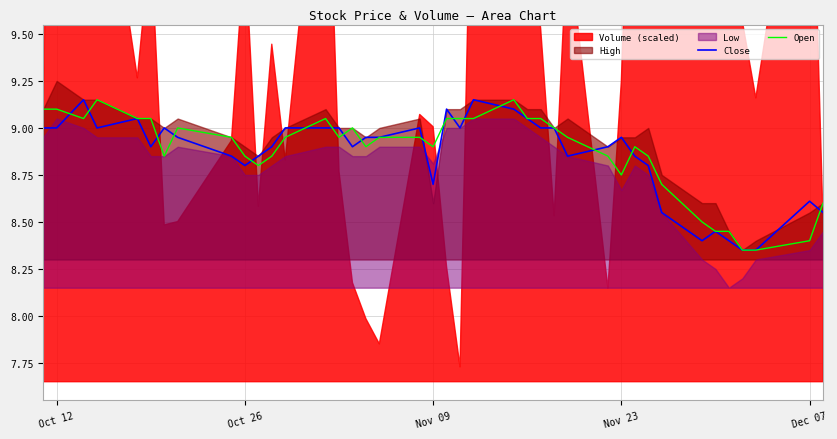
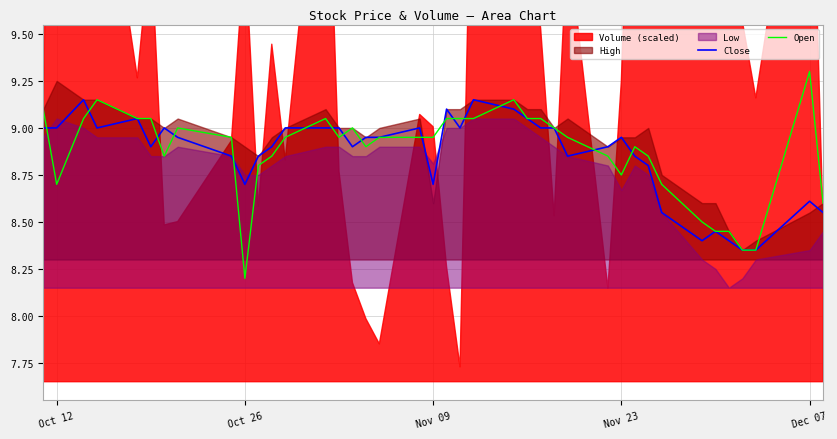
  {
    "Close": {
      "Oct 12": 9.0,
-     "Oct 26": 8.8,
+     "Oct 26": 8.7,
      "Nov 09": 8.7,
      "Dec 07": 8.6
    },
    "Volume (scaled)": {
      "Nov 09": 9.01,
      "Nov 23": 9.25
    },
    "Open": {
-     "Oct 12": 9.1,
-     "Oct 26": 8.85,
-     "Nov 09": 8.90,
+     "Oct 12": 8.7,
+     "Oct 26": 8.20,
+     "Nov 09": 8.95,
      "Nov 23": 8.75,
-     "Dec 07": 8.4
+     "Dec 07": 9.3
    },
    "High": {
      "Oct 12": 9.25,
      "Oct 26": 8.90,
      "Nov 09": 8.60,
      "Dec 07": 8.55
    },
    "Low": {
      "Oct 12": 9.05,
      "Oct 26": 8.75,
      "Nov 09": 8.81,
      "Nov 23": 8.67,
      "Dec 07": 8.35
    }
  }
